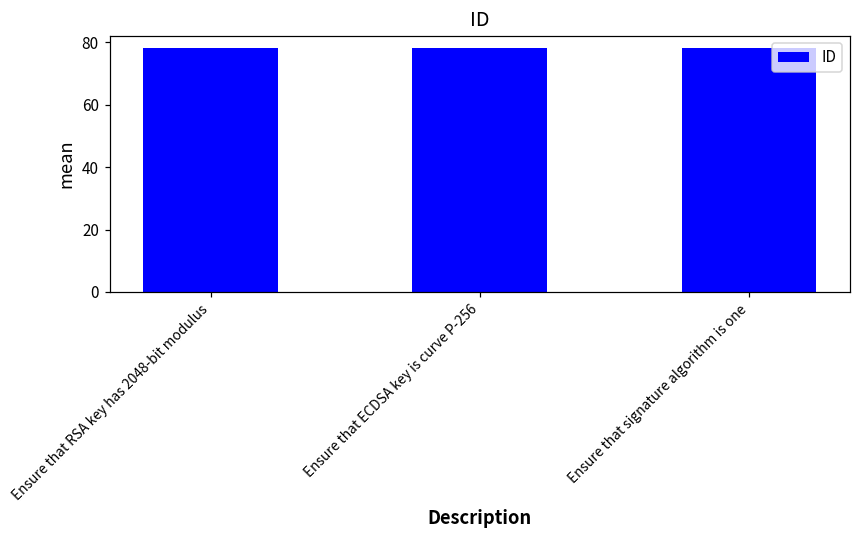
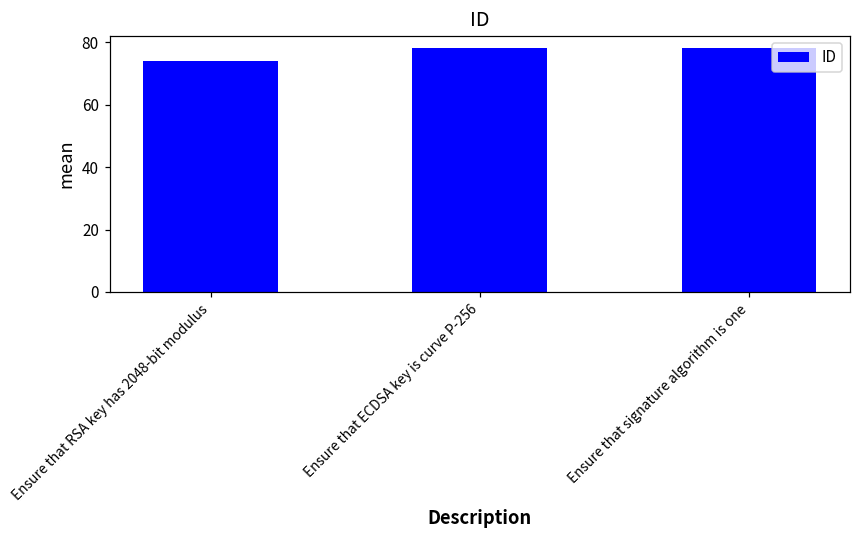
  {
-   "Ensure that RSA key has 2048-bit modulus": 78,
+   "Ensure that RSA key has 2048-bit modulus": 74,
    "Ensure that ECDSA key is curve P-256": 78,
    "Ensure that signature algorithm is one": 78
  }
